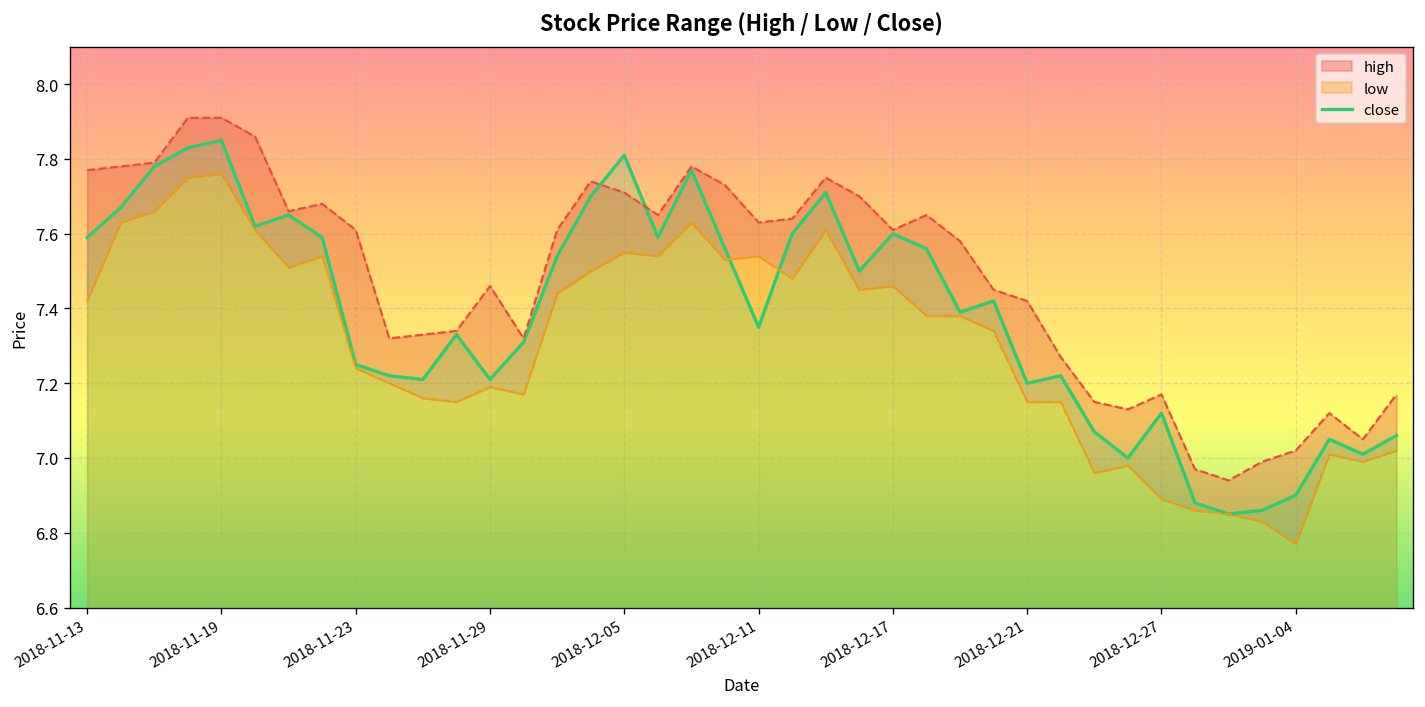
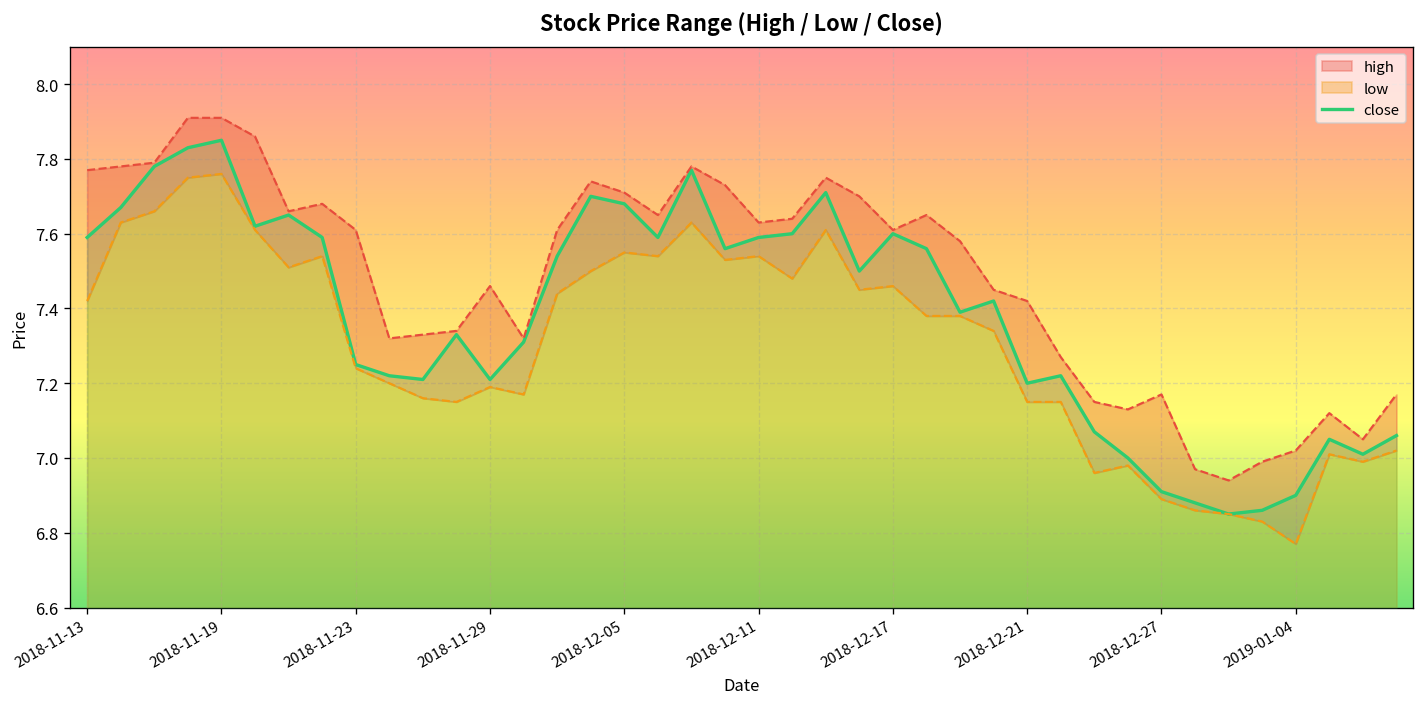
  {
    "close": {
      "2018-11-13": 7.59,
      "2018-11-19": 7.85,
      "2018-11-23": 7.25,
      "2018-11-29": 7.21,
-     "2018-12-05": 7.81,
-     "2018-12-11": 7.35,
+     "2018-12-05": 7.68,
+     "2018-12-11": 7.59,
      "2018-12-17": 7.60,
      "2018-12-21": 7.20,
-     "2018-12-27": 7.12,
+     "2018-12-27": 6.91,
      "2019-01-04": 6.90
    }
  }
